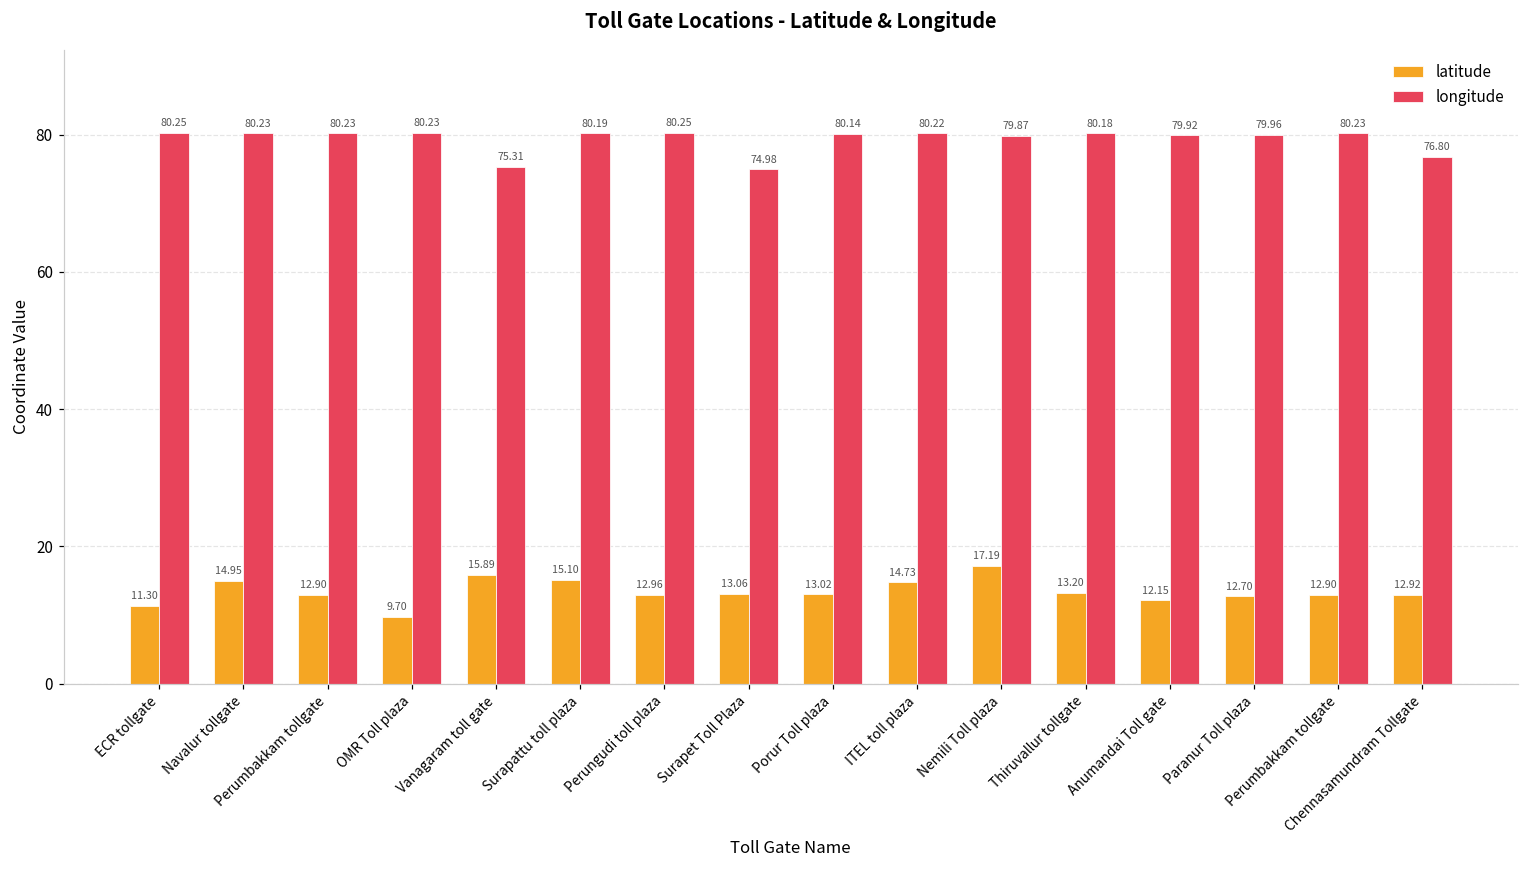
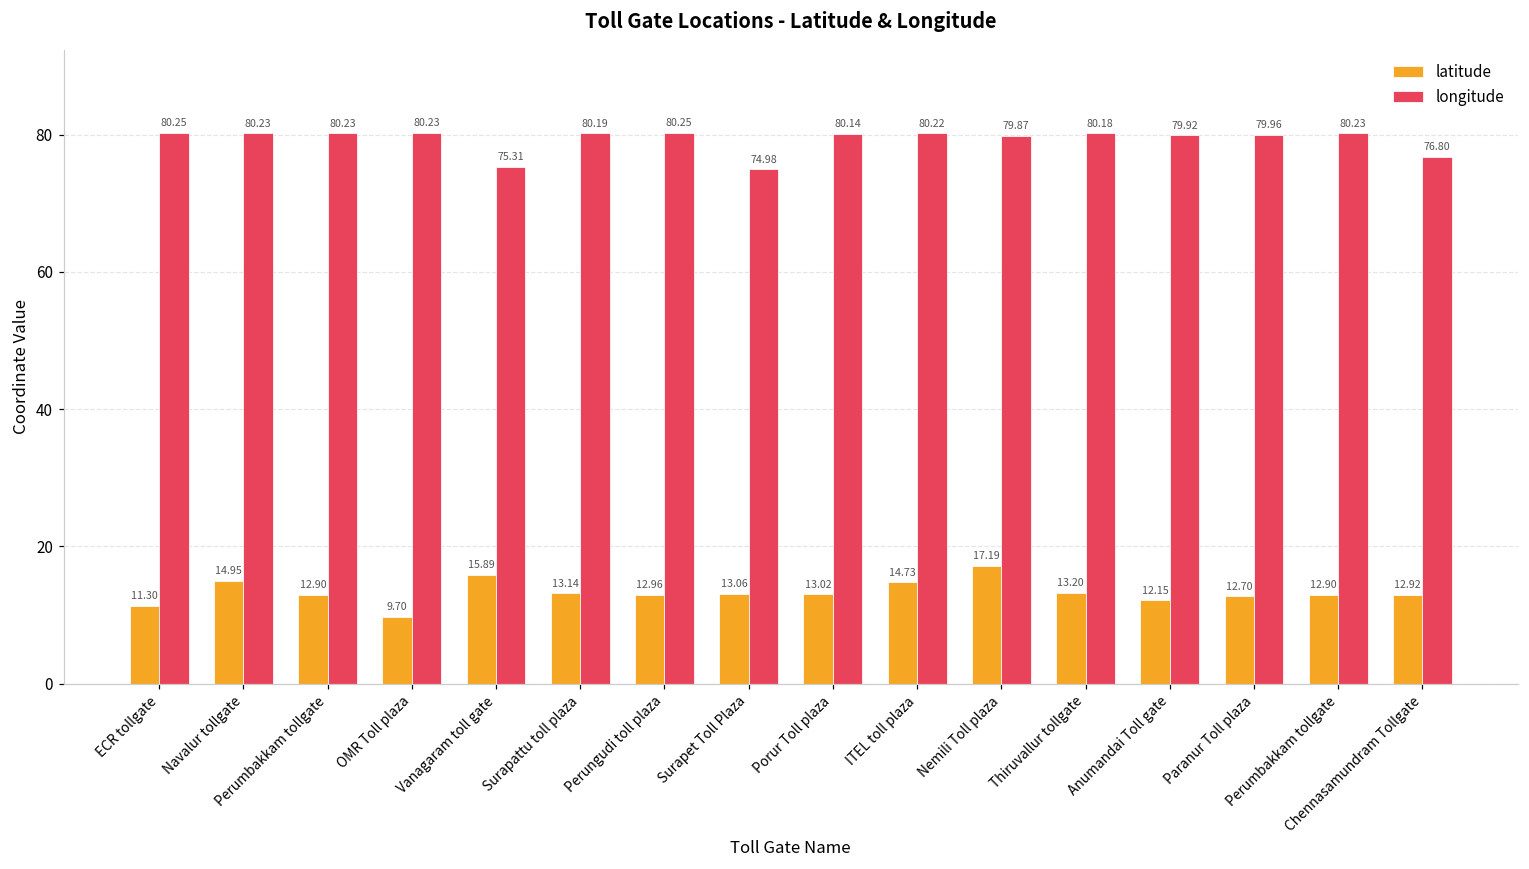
  {
    "latitude": {
      "ECR tollgate": 11.30,
      "Navalur tollgate": 14.95,
      "OMR Toll plaza": 9.70,
      "Vanagaram toll gate": 15.89,
-     "Surapattu toll plaza": 15.10,
+     "Surapattu toll plaza": 13.14,
      "Perungudi toll plaza": 12.96,
      "Surapet Toll Plaza": 13.06,
      "Porur Toll plaza": 13.02,
      "ITEL toll plaza": 14.73,
      "Nemili Toll plaza": 17.19,
      "Thiruvallur tollgate": 13.20,
      "Anumandai Toll gate": 12.15,
      "Paranur Toll plaza": 12.70,
      "Chennasamundram Tollgate": 12.92
    },
    "longitude": {
      "ECR tollgate": 80.25,
      "Navalur tollgate": 80.23,
      "OMR Toll plaza": 80.23,
      "Vanagaram toll gate": 75.31,
      "Surapattu toll plaza": 80.19,
      "Perungudi toll plaza": 80.25,
      "Surapet Toll Plaza": 74.98,
      "Porur Toll plaza": 80.14,
      "ITEL toll plaza": 80.22,
      "Nemili Toll plaza": 79.87,
      "Thiruvallur tollgate": 80.18,
      "Anumandai Toll gate": 79.92,
      "Paranur Toll plaza": 79.96,
      "Chennasamundram Tollgate": 76.80
    }
  }
